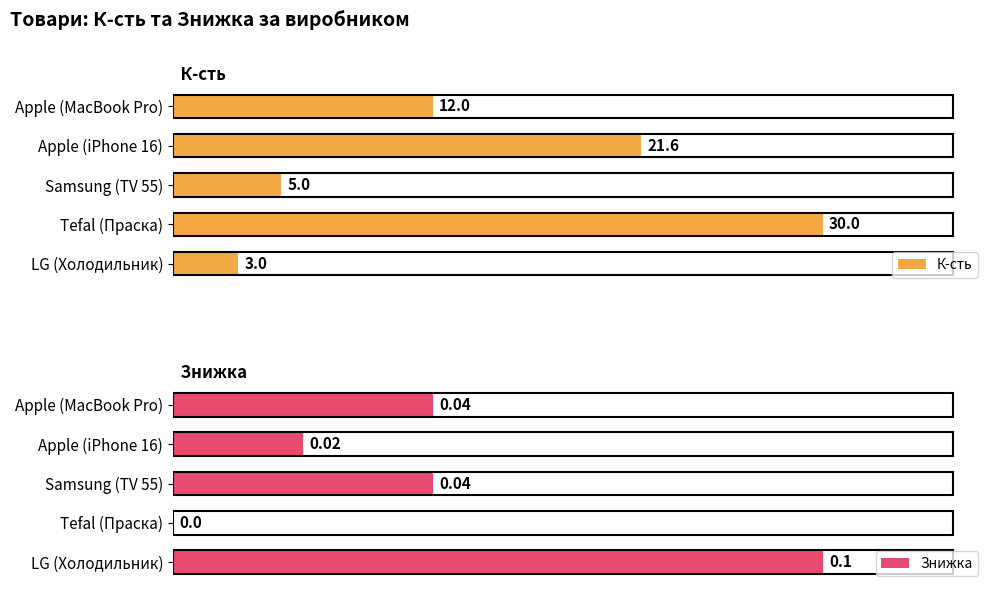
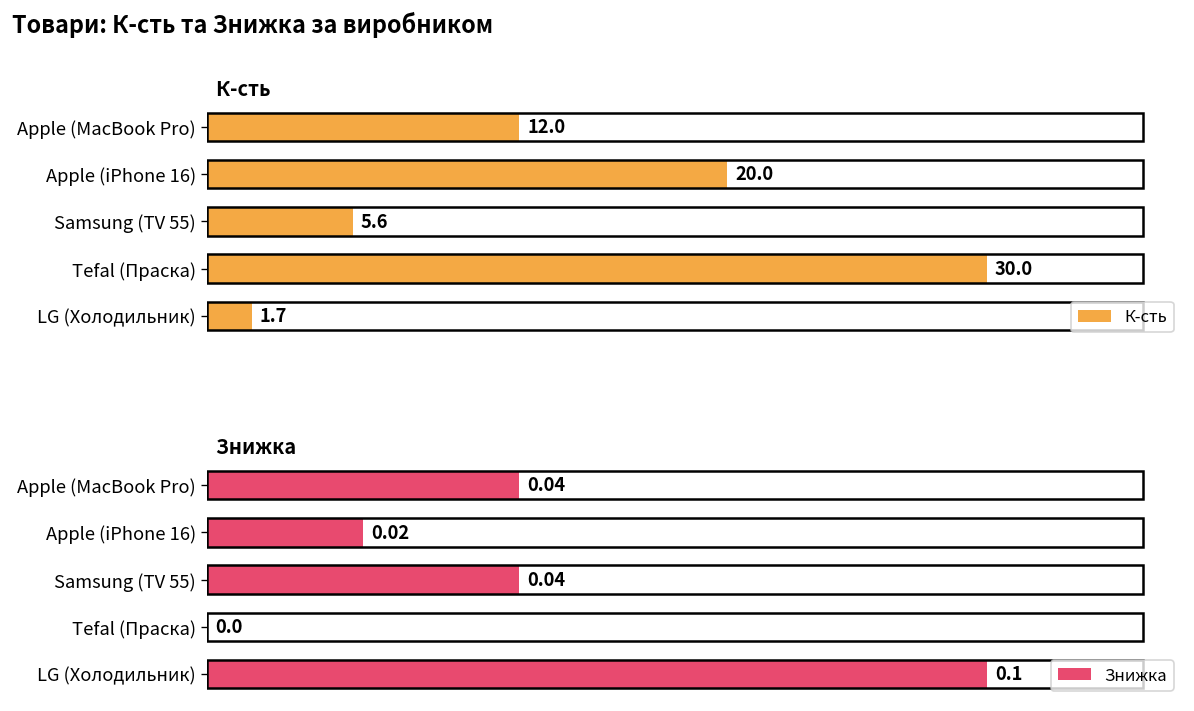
  {
    "К-сть": {
      "Apple (MacBook Pro)": 12.0,
-     "Apple (iPhone 16)": 21.6,
-     "Samsung (TV 55)": 5.0,
+     "Apple (iPhone 16)": 20.0,
+     "Samsung (TV 55)": 5.6,
      "Tefal (Праска)": 30.0,
-     "LG (Холодильник)": 3.0
+     "LG (Холодильник)": 1.7
    },
    "Знижка": {
      "Apple (MacBook Pro)": 0.04,
      "Apple (iPhone 16)": 0.02,
      "Samsung (TV 55)": 0.04,
      "Tefal (Праска)": 0.0,
      "LG (Холодильник)": 0.1
    }
  }
